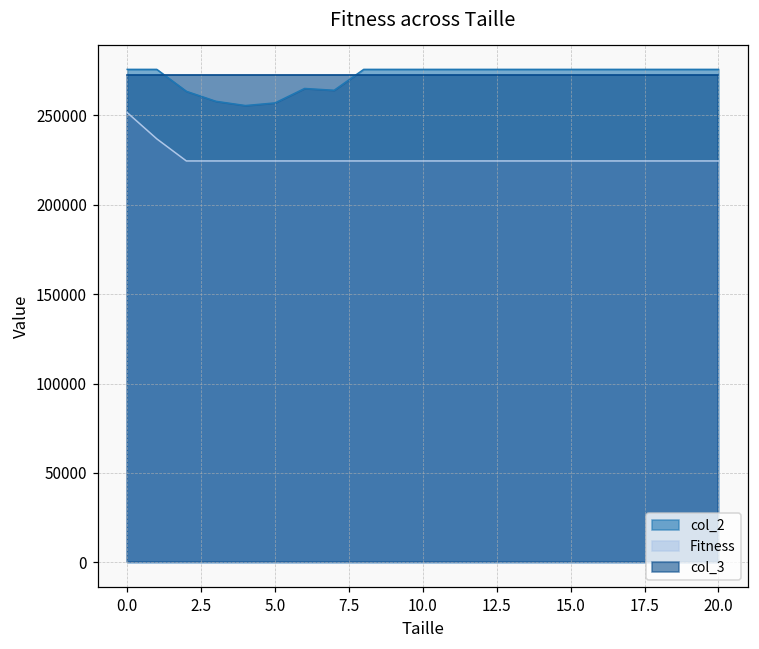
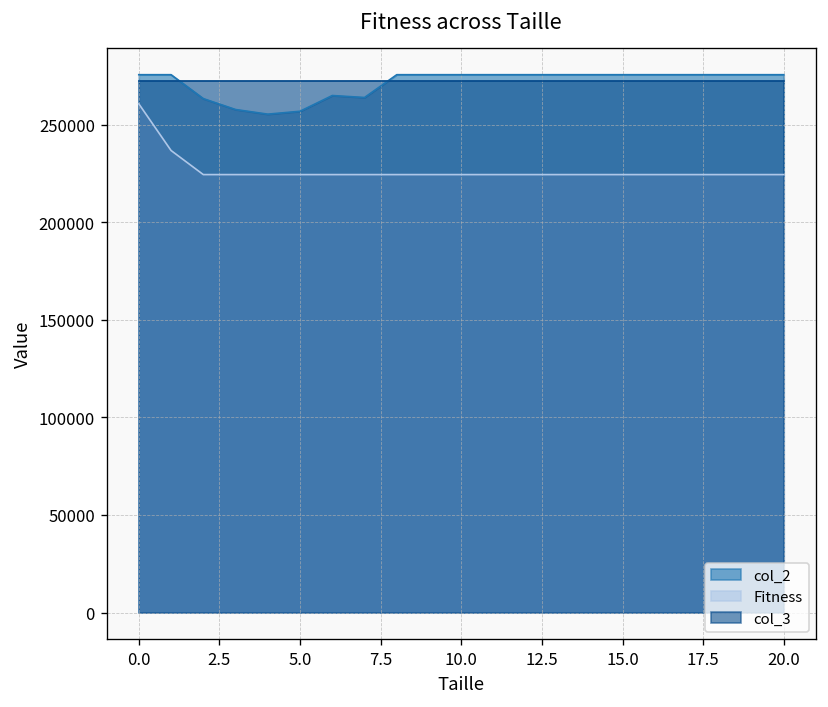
  {
    "Fitness": {
-     "0.0": 251000,
+     "0.0": 261000,
      "5.0": 224000,
      "10.0": 224000,
      "15.0": 224000,
      "20.0": 224000
    }
  }
